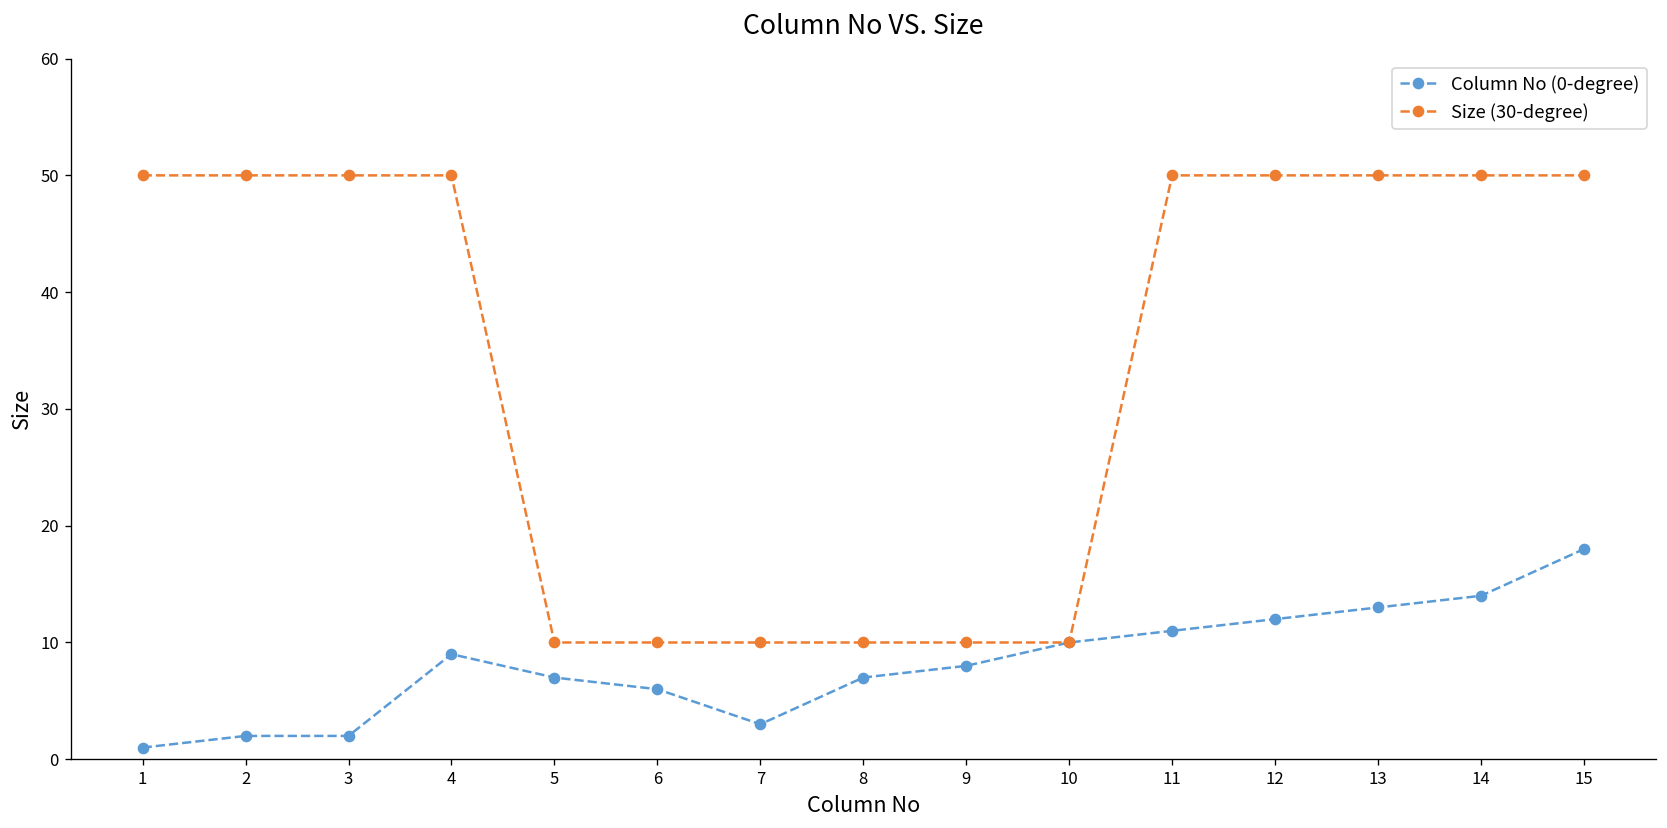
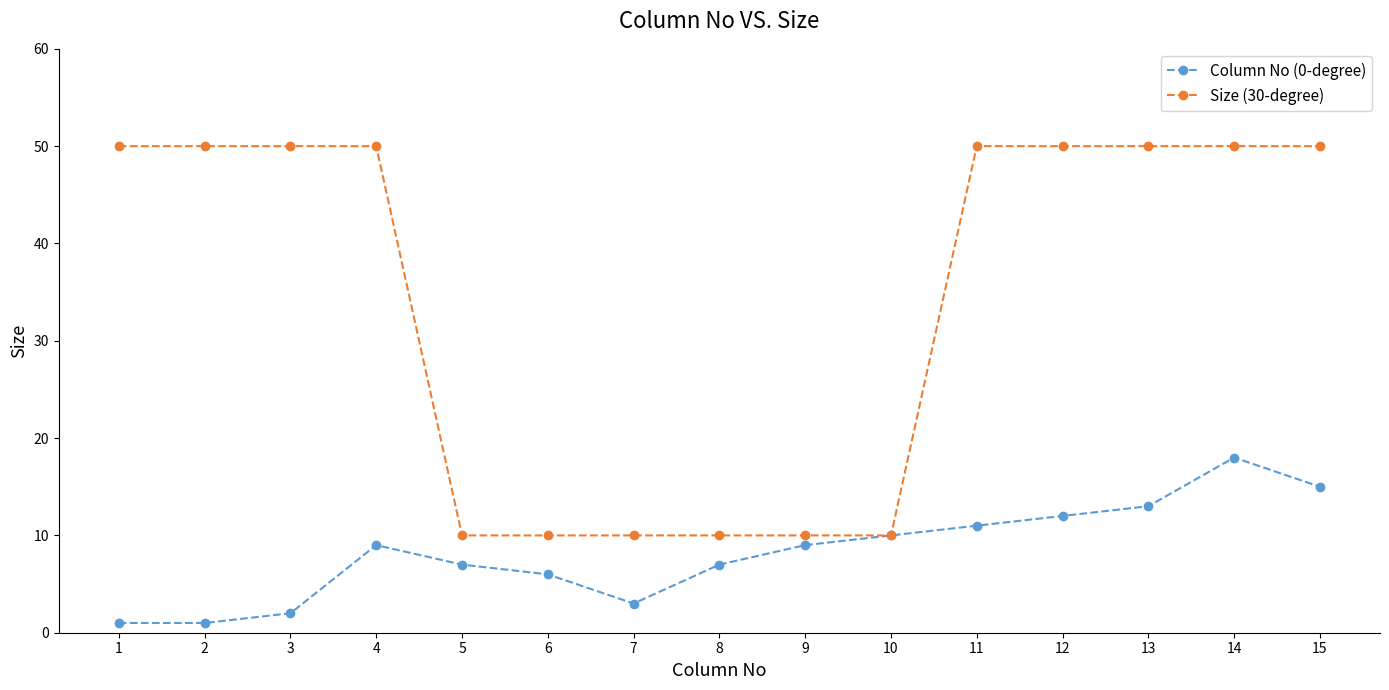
  {
    "Column No (0-degree)": {
      "1": 1,
-     "2": 2,
+     "2": 1,
      "3": 2,
      "4": 9,
      "5": 7,
      "6": 6,
      "7": 3,
      "8": 7,
-     "9": 8,
+     "9": 9,
      "11": 11,
      "12": 12,
      "13": 13,
-     "14": 14,
-     "15": 18
+     "14": 18,
+     "15": 15
    },
    "Size (30-degree)": {
      "1": 50,
      "2": 50,
      "3": 50,
      "4": 50,
      "5": 10,
      "6": 10,
      "7": 10,
      "8": 10,
      "9": 10,
      "11": 50,
      "12": 50,
      "13": 50,
      "14": 50,
      "15": 50
    }
  }
